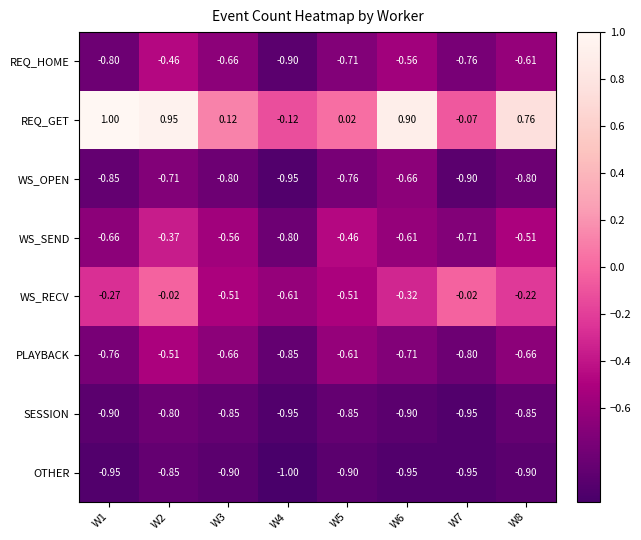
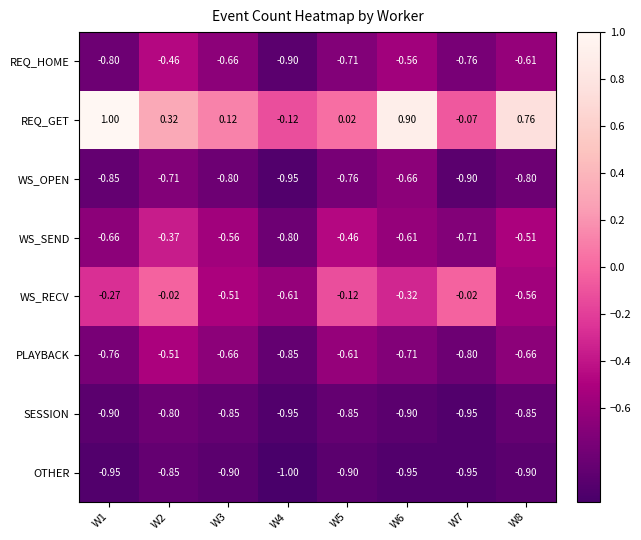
  {
    "REQ_HOME": {
      "W1": -0.80,
      "W2": -0.46,
      "W3": -0.66,
      "W4": -0.90,
      "W5": -0.71,
      "W6": -0.56,
      "W7": -0.76,
      "W8": -0.61
    },
    "REQ_GET": {
      "W1": 1.00,
-     "W2": 0.95,
+     "W2": 0.32,
      "W3": 0.12,
      "W4": -0.12,
      "W5": 0.02,
      "W6": 0.90,
      "W7": -0.07,
      "W8": 0.76
    },
    "WS_OPEN": {
      "W1": -0.85,
      "W2": -0.71,
      "W3": -0.80,
      "W4": -0.95,
      "W5": -0.76,
      "W6": -0.66,
      "W7": -0.90,
      "W8": -0.80
    },
    "WS_SEND": {
      "W1": -0.66,
      "W2": -0.37,
      "W3": -0.56,
      "W4": -0.80,
      "W5": -0.46,
      "W6": -0.61,
      "W7": -0.71,
      "W8": -0.51
    },
    "WS_RECV": {
      "W1": -0.27,
      "W2": -0.02,
      "W3": -0.51,
      "W4": -0.61,
-     "W5": -0.51,
+     "W5": -0.12,
      "W6": -0.32,
      "W7": -0.02,
-     "W8": -0.22
+     "W8": -0.56
    },
    "PLAYBACK": {
      "W1": -0.76,
      "W2": -0.51,
      "W3": -0.66,
      "W4": -0.85,
      "W5": -0.61,
      "W6": -0.71,
      "W7": -0.80,
      "W8": -0.66
    },
    "SESSION": {
      "W1": -0.90,
      "W2": -0.80,
      "W3": -0.85,
      "W4": -0.95,
      "W5": -0.85,
      "W6": -0.90,
      "W7": -0.95,
      "W8": -0.85
    },
    "OTHER": {
      "W1": -0.95,
      "W2": -0.85,
      "W3": -0.90,
      "W4": -1.00,
      "W5": -0.90,
      "W6": -0.95,
      "W7": -0.95,
      "W8": -0.90
    }
  }
